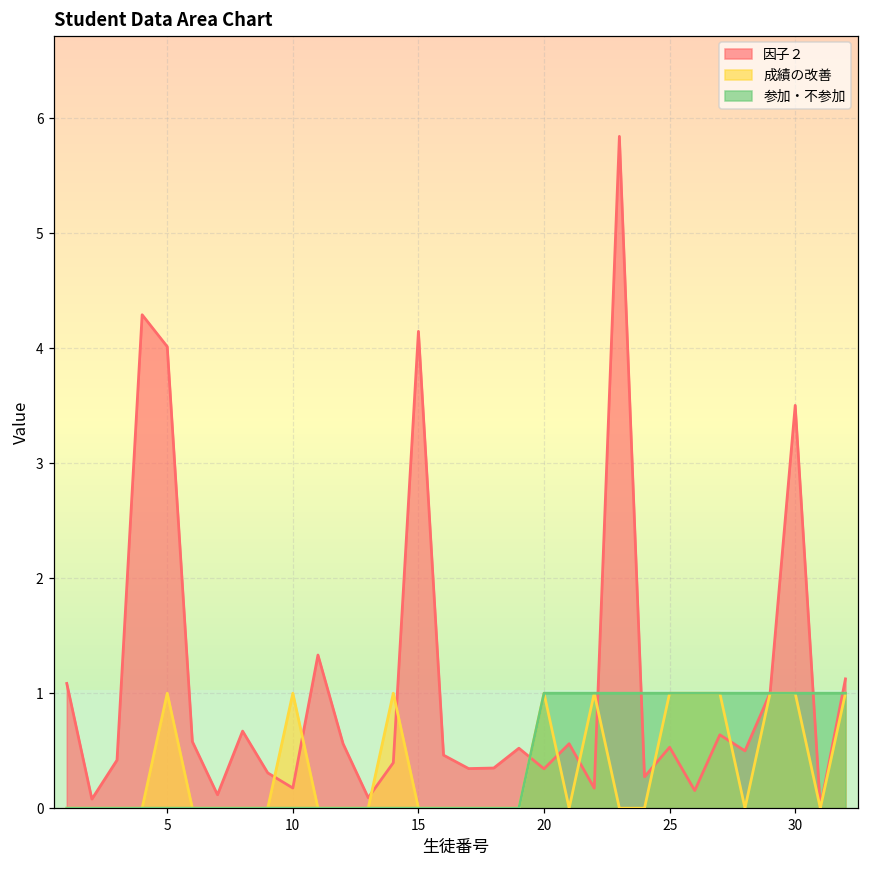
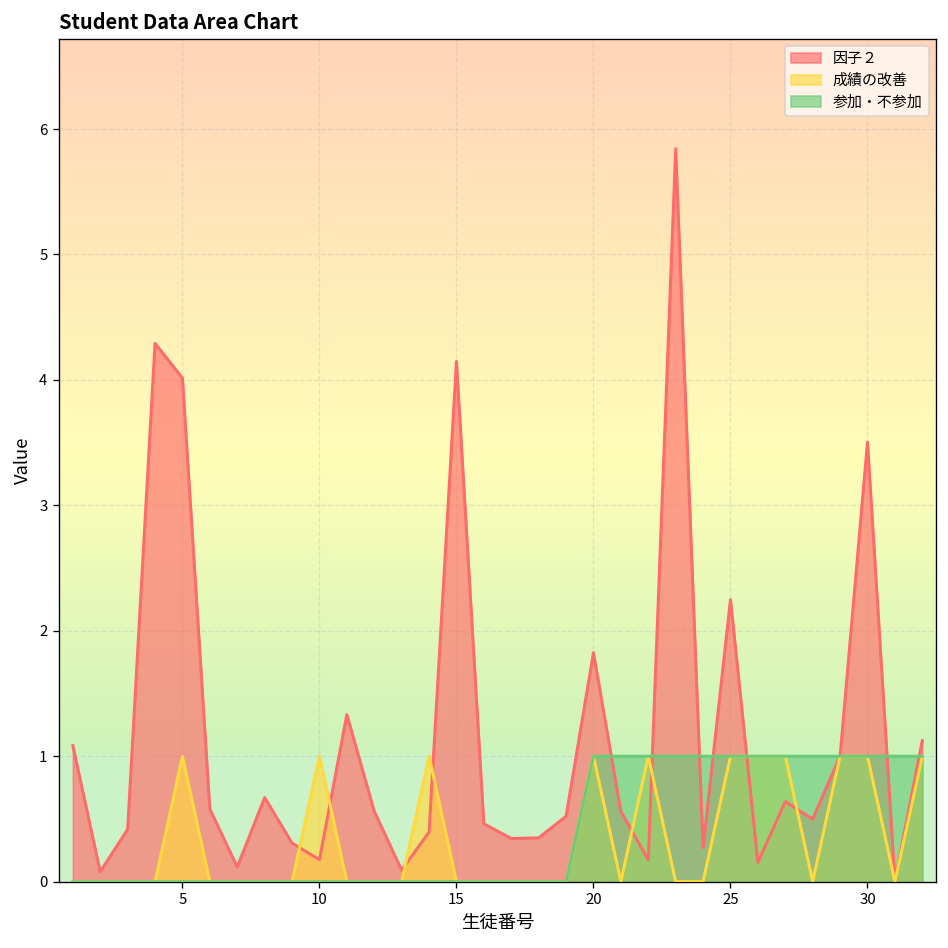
  {
    "因子２": {
      "5": 4.01,
      "10": 0.18,
      "15": 4.15,
-     "20": 0.34,
-     "25": 0.53,
+     "20": 1.83,
+     "25": 2.25,
      "30": 3.50
    },
    "成績の改善": {
      "5": 1.00,
      "10": 1.00
    },
    "参加・不参加": {
      "5": 0.00,
      "10": 0.00
    }
  }
